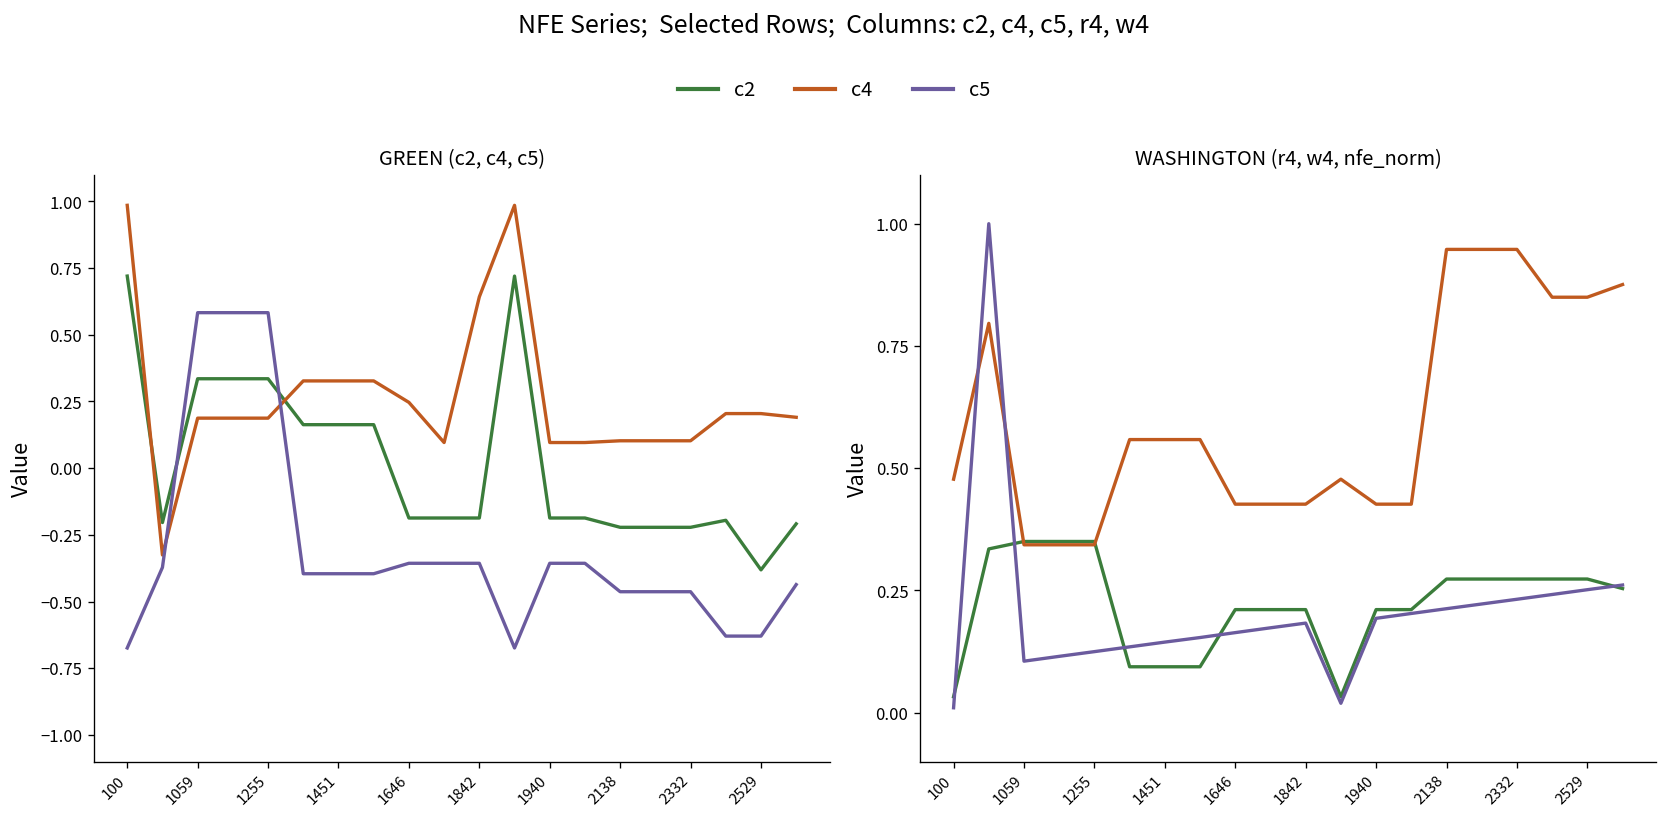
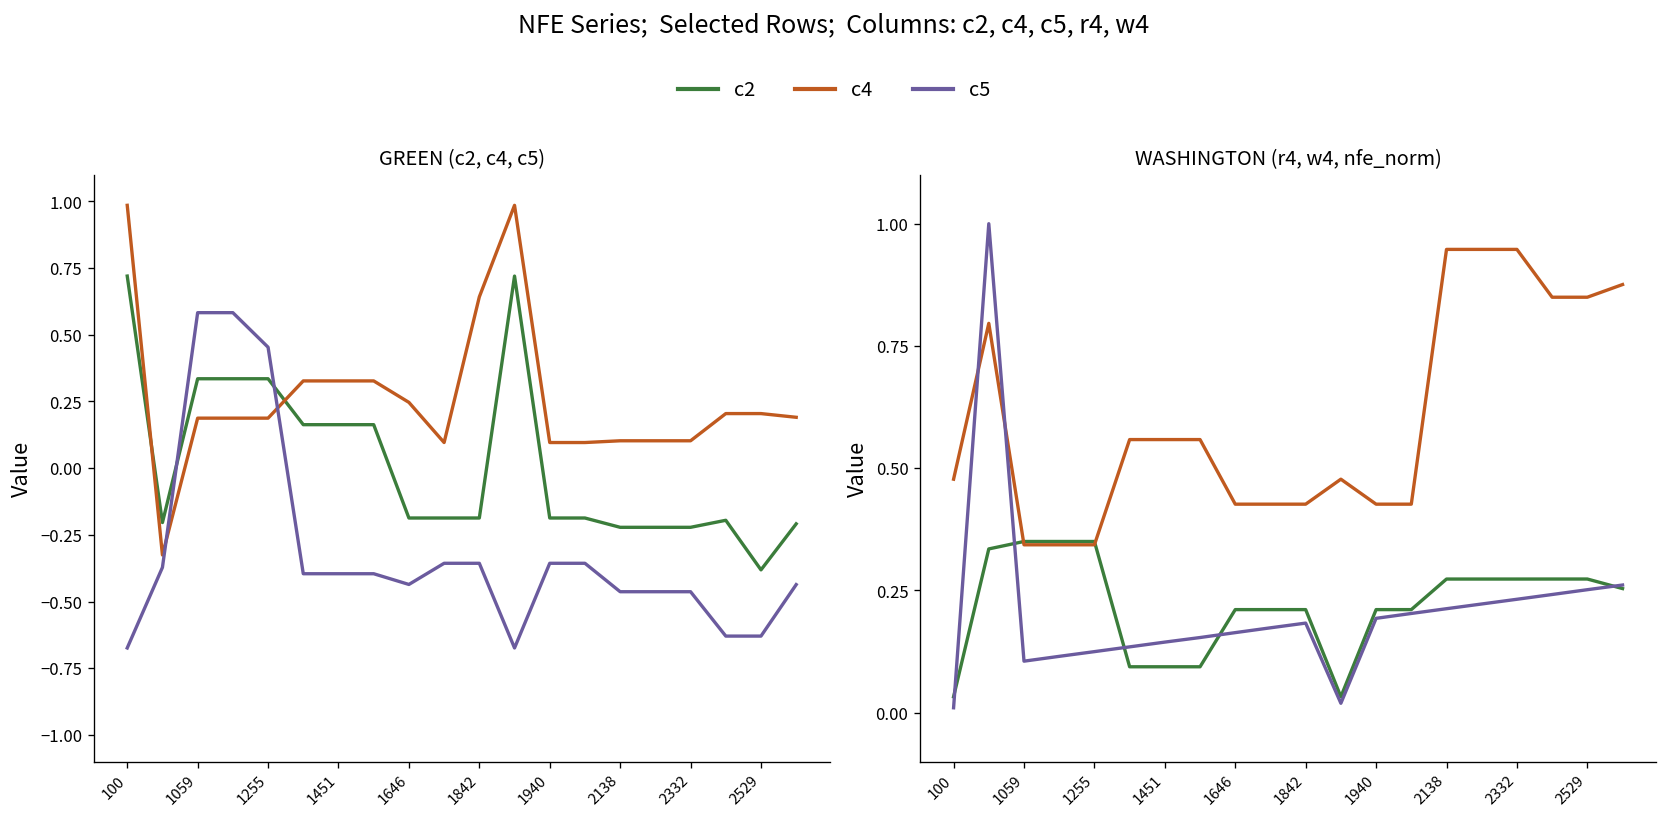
  {
    "GREEN (c2, c4, c5)": {
      "c2": {
        "100": 0.72,
        "1059": 0.34,
        "1255": 0.34,
        "1451": 0.16,
        "1646": -0.19,
        "1842": -0.19,
        "1940": -0.19,
        "2138": -0.22,
        "2332": -0.22,
        "2529": -0.38
      },
      "c4": {
        "100": 0.99,
        "1059": 0.19,
        "1255": 0.19,
        "1451": 0.33,
        "1646": 0.25,
        "1842": 0.64,
        "1940": 0.10,
        "2138": 0.10,
        "2332": 0.10,
        "2529": 0.20
      },
      "c5": {
        "100": -0.67,
        "1059": 0.58,
-       "1255": 0.58,
+       "1255": 0.45,
        "1451": -0.40,
-       "1646": -0.36,
+       "1646": -0.44,
        "1842": -0.36,
        "1940": -0.36,
        "2138": -0.46,
        "2332": -0.46,
        "2529": -0.63
      }
    }
  }
